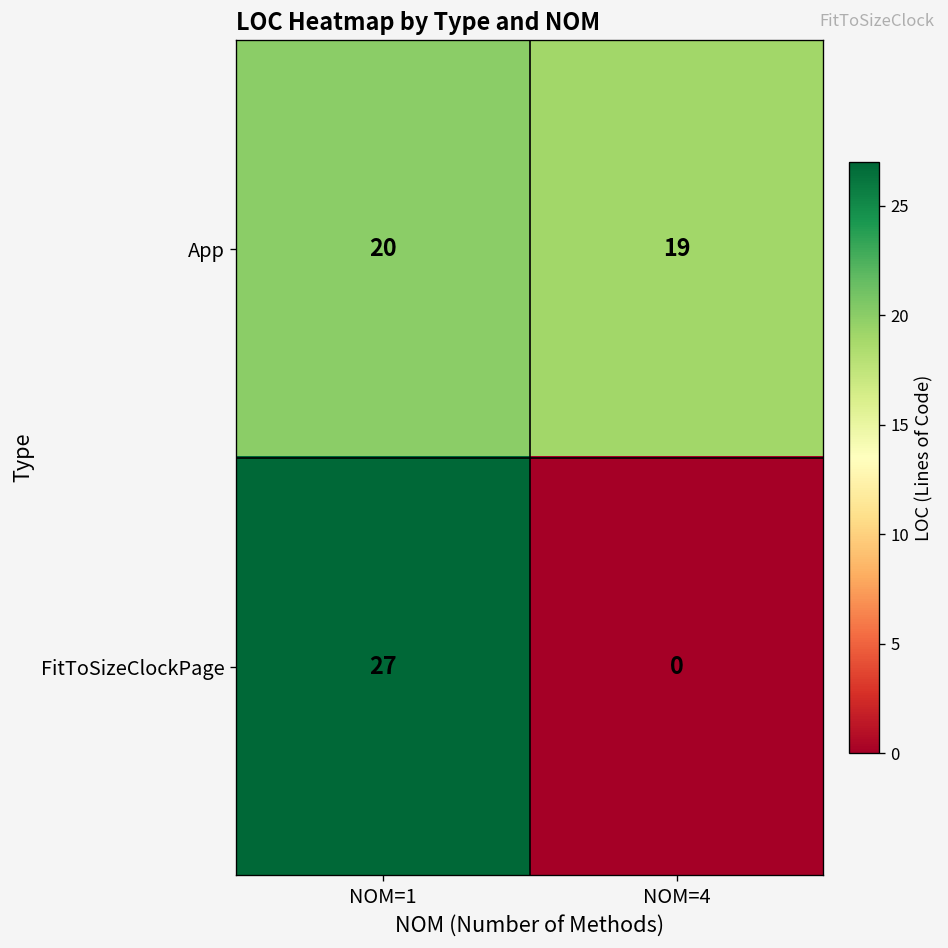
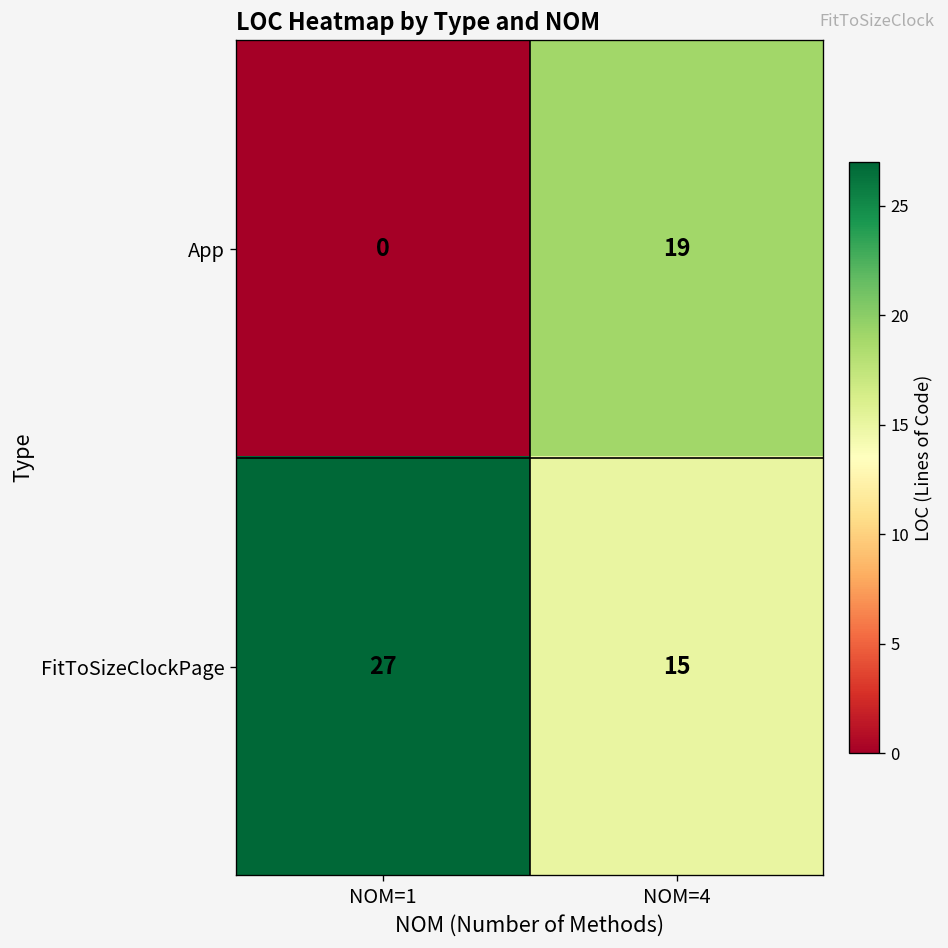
  {
    "App": {
-     "NOM=1": 20,
+     "NOM=1": 0,
      "NOM=4": 19
    },
    "FitToSizeClockPage": {
      "NOM=1": 27,
-     "NOM=4": 0
+     "NOM=4": 15
    }
  }
